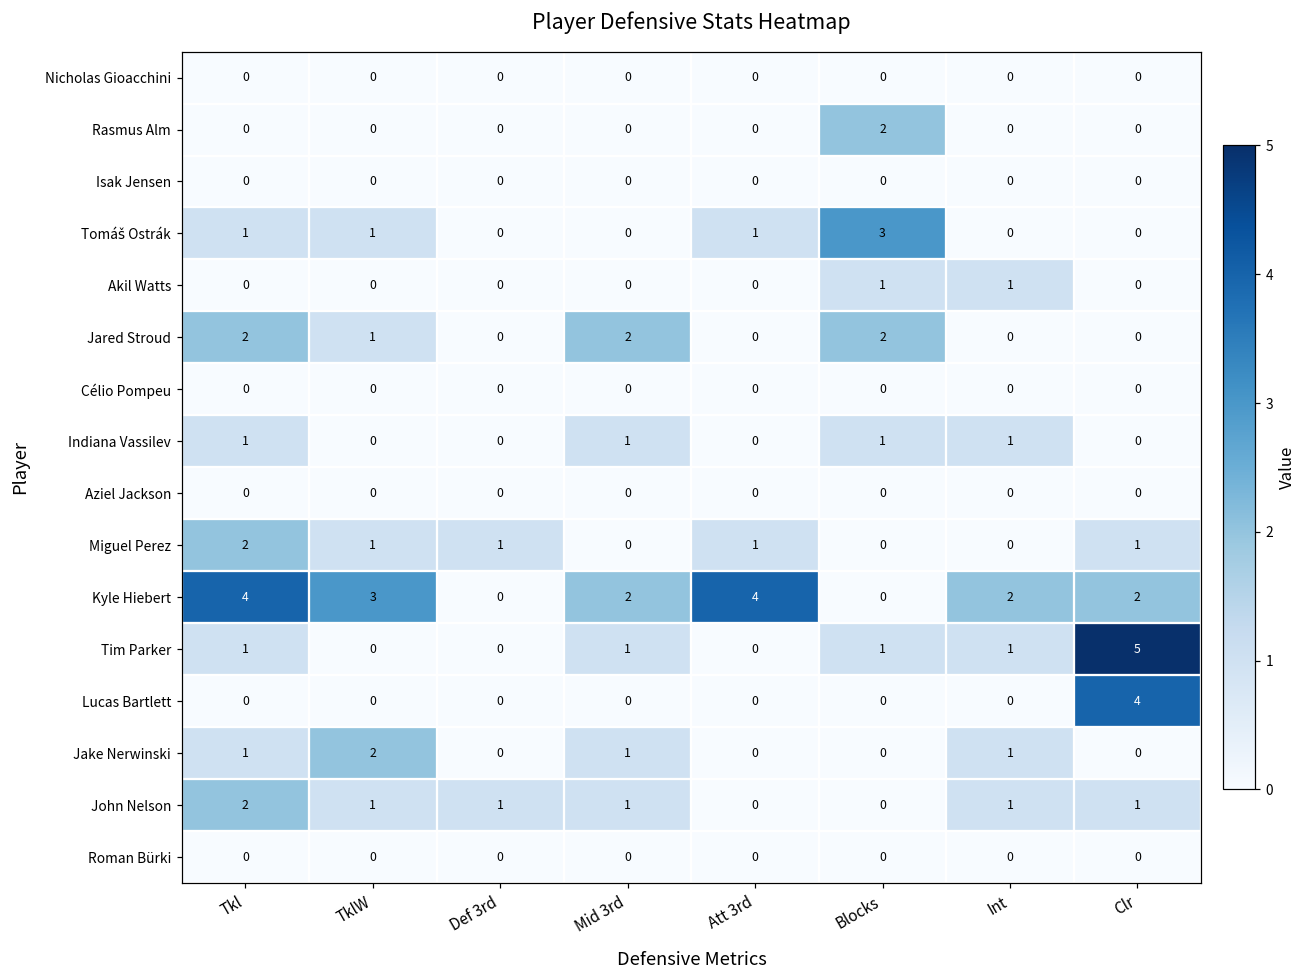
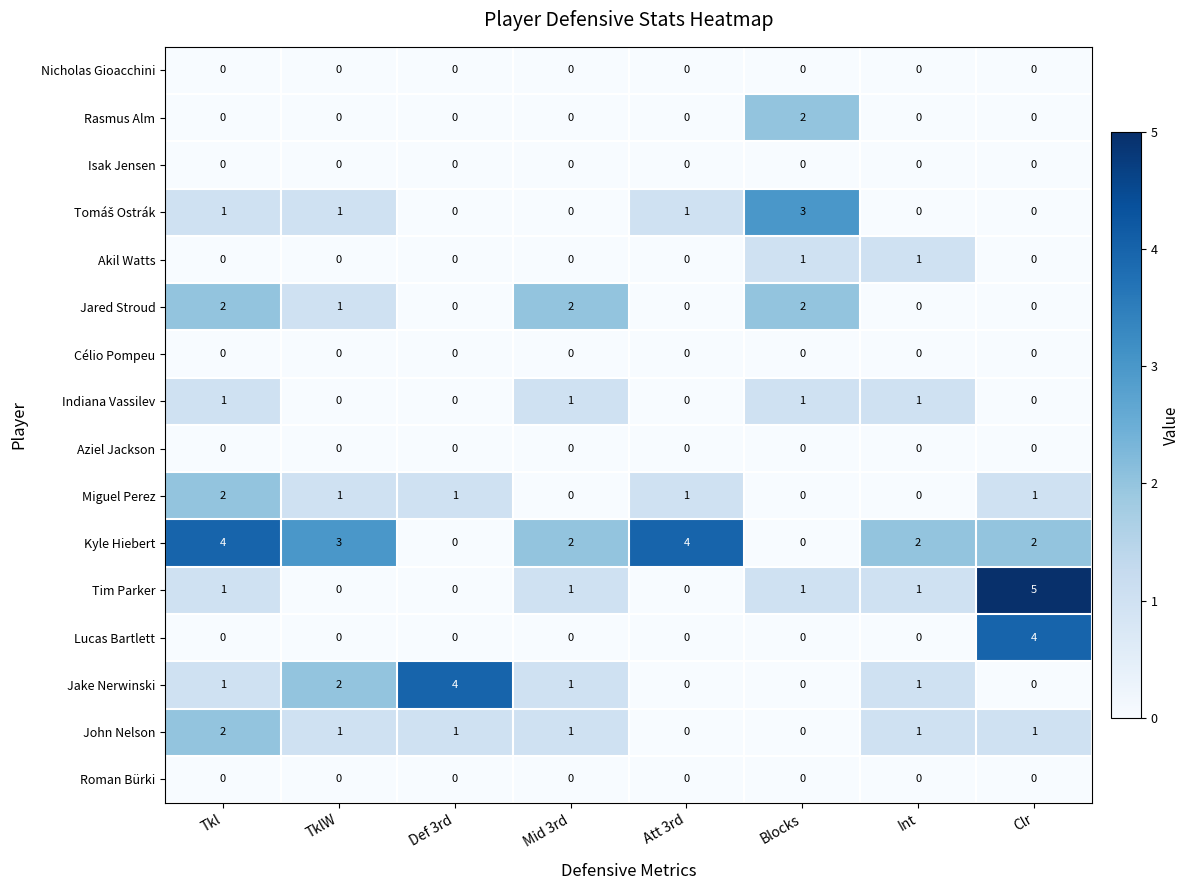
  {
    "Nicholas Gioacchini": {
      "Tkl": 0,
      "TklW": 0,
      "Def 3rd": 0,
      "Mid 3rd": 0,
      "Att 3rd": 0,
      "Blocks": 0,
      "Int": 0,
      "Clr": 0
    },
    "Rasmus Alm": {
      "Tkl": 0,
      "TklW": 0,
      "Def 3rd": 0,
      "Mid 3rd": 0,
      "Att 3rd": 0,
      "Blocks": 2,
      "Int": 0,
      "Clr": 0
    },
    "Isak Jensen": {
      "Tkl": 0,
      "TklW": 0,
      "Def 3rd": 0,
      "Mid 3rd": 0,
      "Att 3rd": 0,
      "Blocks": 0,
      "Int": 0,
      "Clr": 0
    },
    "Tomáš Ostrák": {
      "Tkl": 1,
      "TklW": 1,
      "Def 3rd": 0,
      "Mid 3rd": 0,
      "Att 3rd": 1,
      "Blocks": 3,
      "Int": 0,
      "Clr": 0
    },
    "Akil Watts": {
      "Tkl": 0,
      "TklW": 0,
      "Def 3rd": 0,
      "Mid 3rd": 0,
      "Att 3rd": 0,
      "Blocks": 1,
      "Int": 1,
      "Clr": 0
    },
    "Jared Stroud": {
      "Tkl": 2,
      "TklW": 1,
      "Def 3rd": 0,
      "Mid 3rd": 2,
      "Att 3rd": 0,
      "Blocks": 2,
      "Int": 0,
      "Clr": 0
    },
    "Célio Pompeu": {
      "Tkl": 0,
      "TklW": 0,
      "Def 3rd": 0,
      "Mid 3rd": 0,
      "Att 3rd": 0,
      "Blocks": 0,
      "Int": 0,
      "Clr": 0
    },
    "Indiana Vassilev": {
      "Tkl": 1,
      "TklW": 0,
      "Def 3rd": 0,
      "Mid 3rd": 1,
      "Att 3rd": 0,
      "Blocks": 1,
      "Int": 1,
      "Clr": 0
    },
    "Aziel Jackson": {
      "Tkl": 0,
      "TklW": 0,
      "Def 3rd": 0,
      "Mid 3rd": 0,
      "Att 3rd": 0,
      "Blocks": 0,
      "Int": 0,
      "Clr": 0
    },
    "Miguel Perez": {
      "Tkl": 2,
      "TklW": 1,
      "Def 3rd": 1,
      "Mid 3rd": 0,
      "Att 3rd": 1,
      "Blocks": 0,
      "Int": 0,
      "Clr": 1
    },
    "Kyle Hiebert": {
      "Tkl": 4,
      "TklW": 3,
      "Def 3rd": 0,
      "Mid 3rd": 2,
      "Att 3rd": 4,
      "Blocks": 0,
      "Int": 2,
      "Clr": 2
    },
    "Tim Parker": {
      "Tkl": 1,
      "TklW": 0,
      "Def 3rd": 0,
      "Mid 3rd": 1,
      "Att 3rd": 0,
      "Blocks": 1,
      "Int": 1,
      "Clr": 5
    },
    "Lucas Bartlett": {
      "Tkl": 0,
      "TklW": 0,
      "Def 3rd": 0,
      "Mid 3rd": 0,
      "Att 3rd": 0,
      "Blocks": 0,
      "Int": 0,
      "Clr": 4
    },
    "Jake Nerwinski": {
      "Tkl": 1,
      "TklW": 2,
-     "Def 3rd": 0,
+     "Def 3rd": 4,
      "Mid 3rd": 1,
      "Att 3rd": 0,
      "Blocks": 0,
      "Int": 1,
      "Clr": 0
    },
    "John Nelson": {
      "Tkl": 2,
      "TklW": 1,
      "Def 3rd": 1,
      "Mid 3rd": 1,
      "Att 3rd": 0,
      "Blocks": 0,
      "Int": 1,
      "Clr": 1
    },
    "Roman Bürki": {
      "Tkl": 0,
      "TklW": 0,
      "Def 3rd": 0,
      "Mid 3rd": 0,
      "Att 3rd": 0,
      "Blocks": 0,
      "Int": 0,
      "Clr": 0
    }
  }
